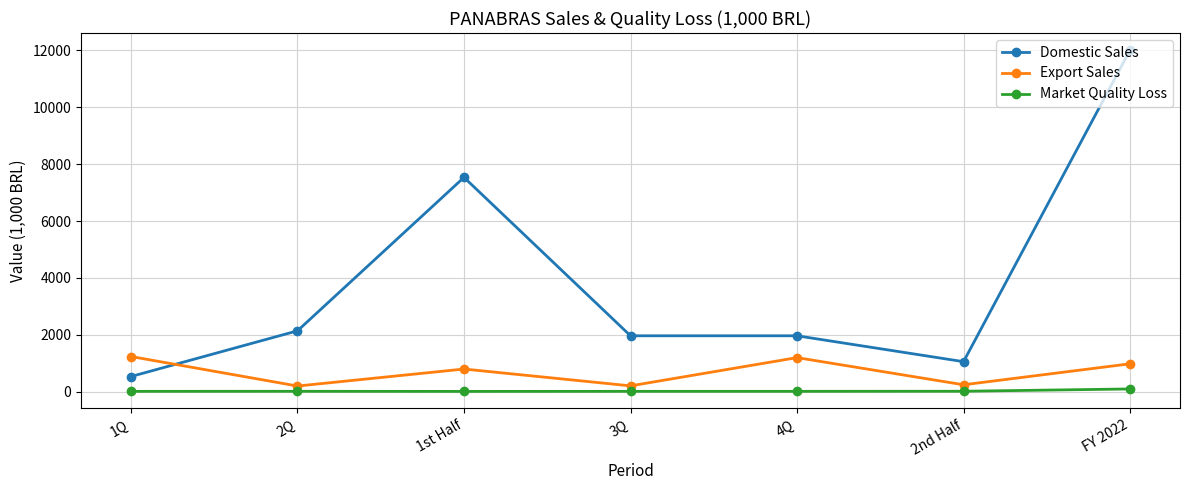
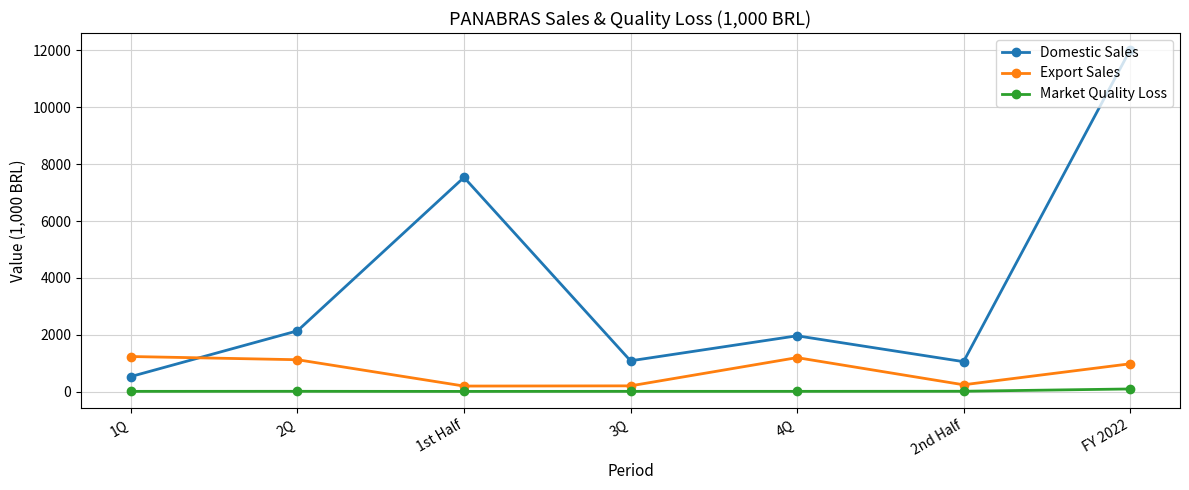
  {
    "Domestic Sales": {
      "1Q": 500,
      "2Q": 2100,
      "1st Half": 7500,
-     "3Q": 2000,
+     "3Q": 1100,
      "4Q": 2000,
      "2nd Half": 1100
    },
    "Export Sales": {
      "1Q": 1200,
-     "2Q": 200,
-     "1st Half": 800,
+     "2Q": 1100,
+     "1st Half": 200,
      "3Q": 200,
      "4Q": 1200,
      "2nd Half": 200,
      "FY 2022": 1000
    },
    "Market Quality Loss": {
      "1Q": 0,
      "2Q": 0,
      "1st Half": 0,
      "3Q": 0,
      "4Q": 0,
      "2nd Half": 0,
      "FY 2022": 100
    }
  }
